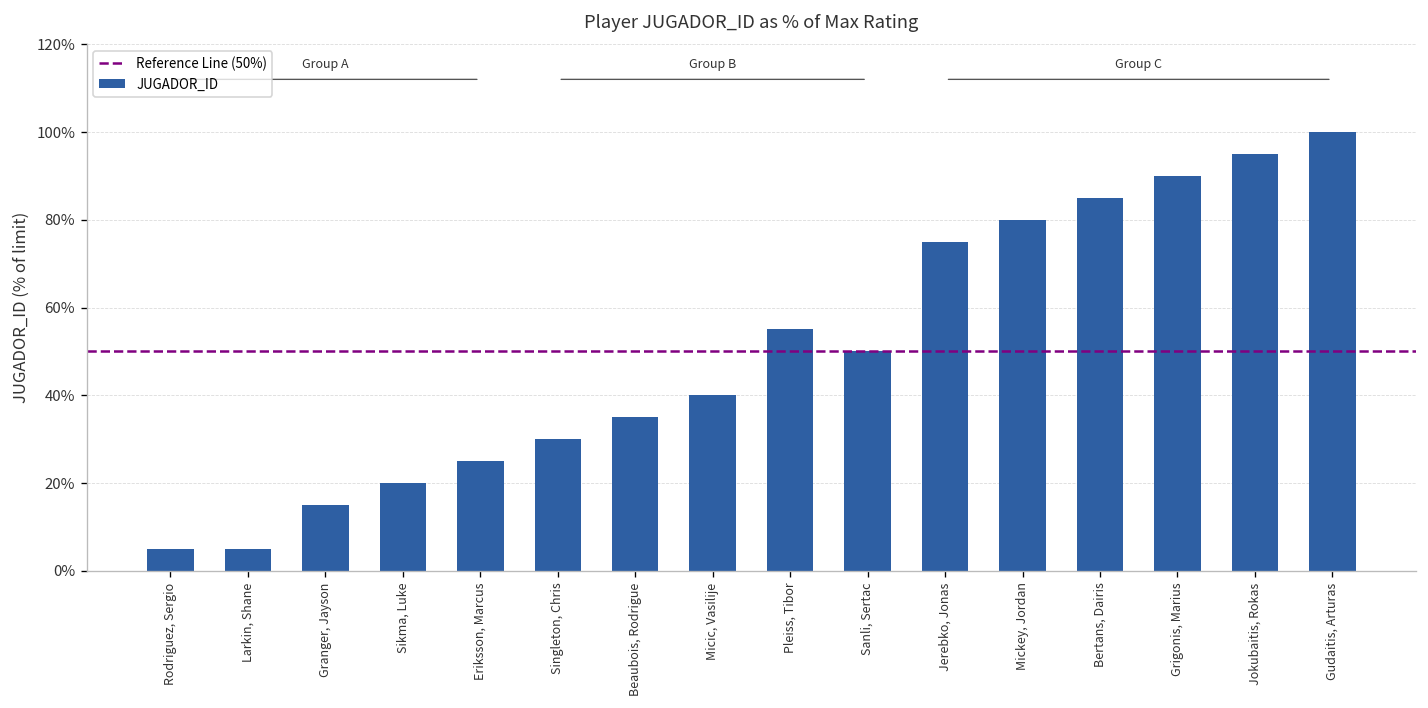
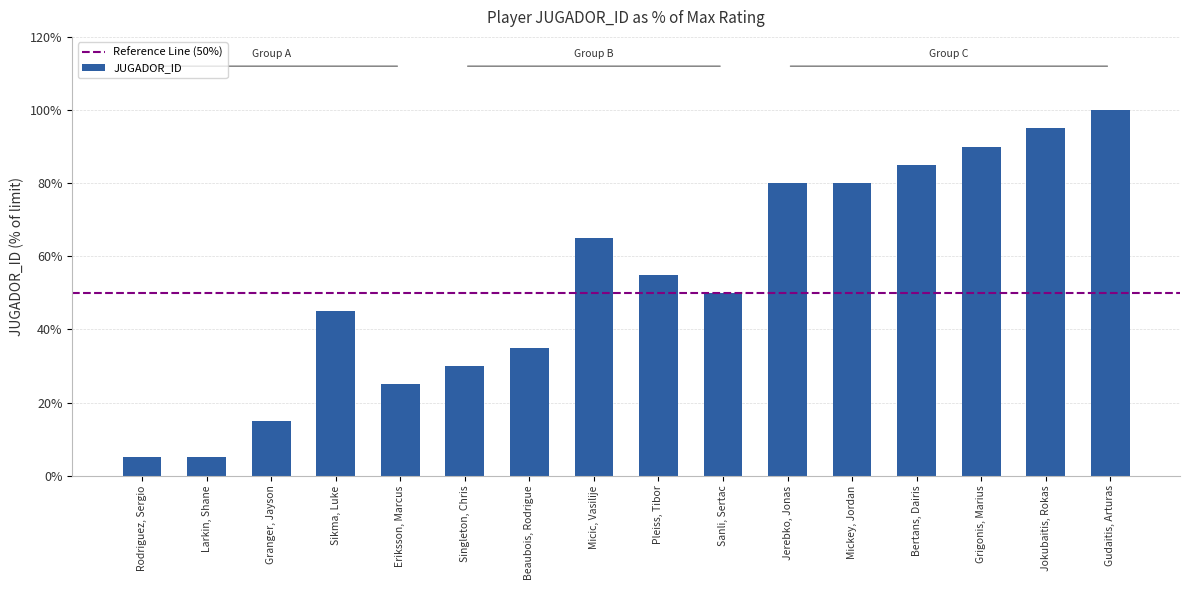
  {
    "Rodriguez, Sergio": "5%",
    "Larkin, Shane": "5%",
    "Granger, Jayson": "15%",
-   "Sikma, Luke": "20%",
+   "Sikma, Luke": "45%",
    "Eriksson, Marcus": "25%",
    "Singleton, Chris": "30%",
    "Beaubois, Rodrigue": "35%",
-   "Micic, Vasilije": "40%",
+   "Micic, Vasilije": "65%",
    "Pleiss, Tibor": "55%",
    "Sanli, Sertac": "50%",
-   "Jerebko, Jonas": "75%",
+   "Jerebko, Jonas": "80%",
    "Mickey, Jordan": "80%",
    "Bertans, Dairis": "85%",
    "Grigonis, Marius": "90%",
    "Jokubaitis, Rokas": "95%",
    "Gudaitis, Arturas": "100%"
  }
